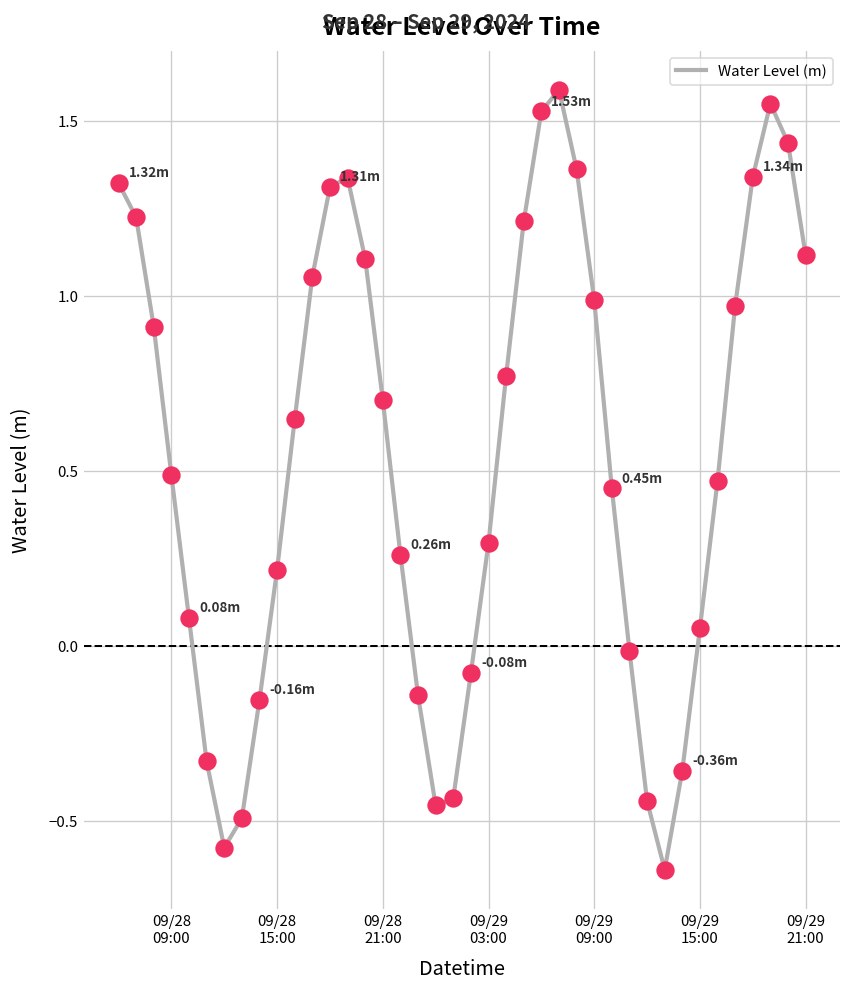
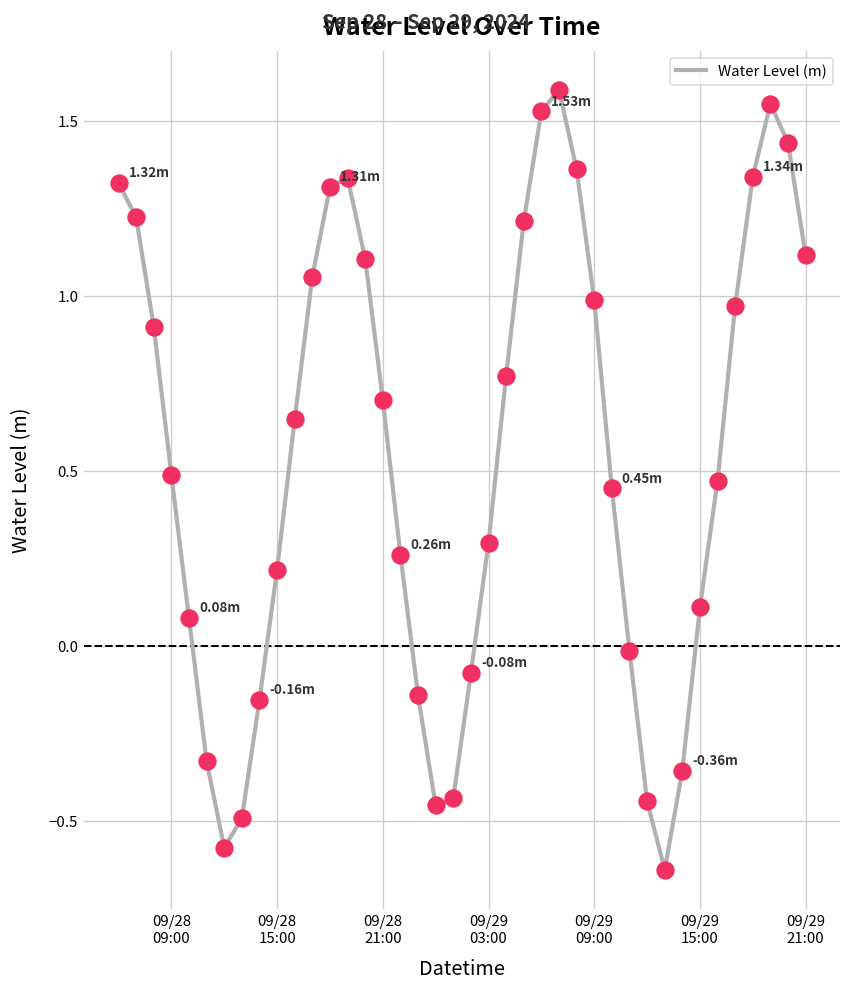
  {
    "09/28 09:00": 0.49,
    "09/28 15:00": 0.22,
    "09/28 21:00": 0.70,
    "09/29 03:00": 0.29,
    "09/29 09:00": 0.99,
-   "09/29 15:00": 0.05,
+   "09/29 15:00": 0.11,
    "09/29 21:00": 1.11
  }
